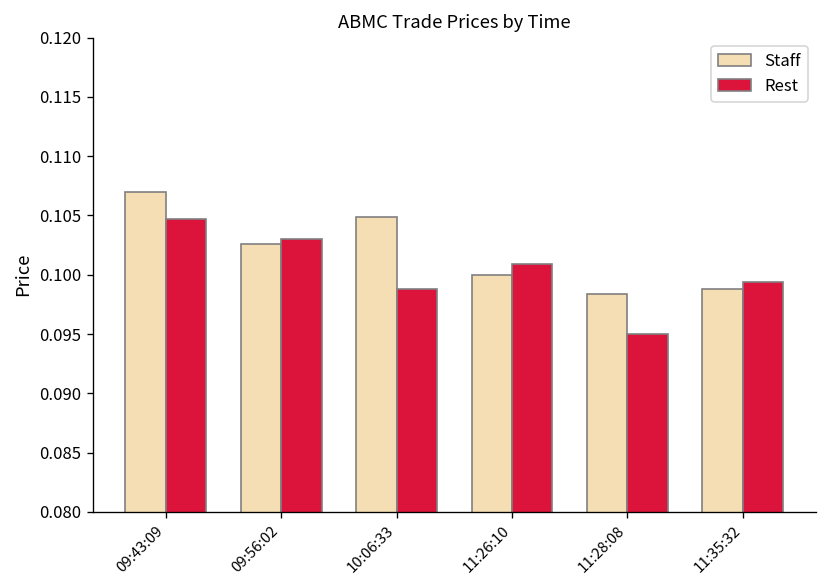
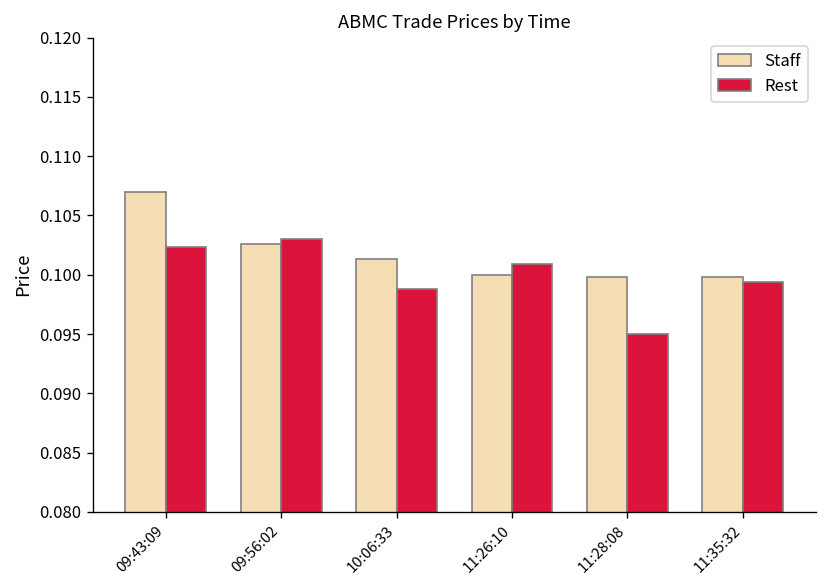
  {
    "Staff": {
      "09:43:09": 0.107,
      "09:56:02": 0.103,
-     "10:06:33": 0.105,
+     "10:06:33": 0.101,
      "11:26:10": 0.100,
-     "11:28:08": 0.098,
-     "11:35:32": 0.099
+     "11:28:08": 0.100,
+     "11:35:32": 0.100
    },
    "Rest": {
-     "09:43:09": 0.105,
+     "09:43:09": 0.102,
      "09:56:02": 0.103,
      "10:06:33": 0.099,
      "11:26:10": 0.101,
      "11:28:08": 0.095,
      "11:35:32": 0.099
    }
  }
